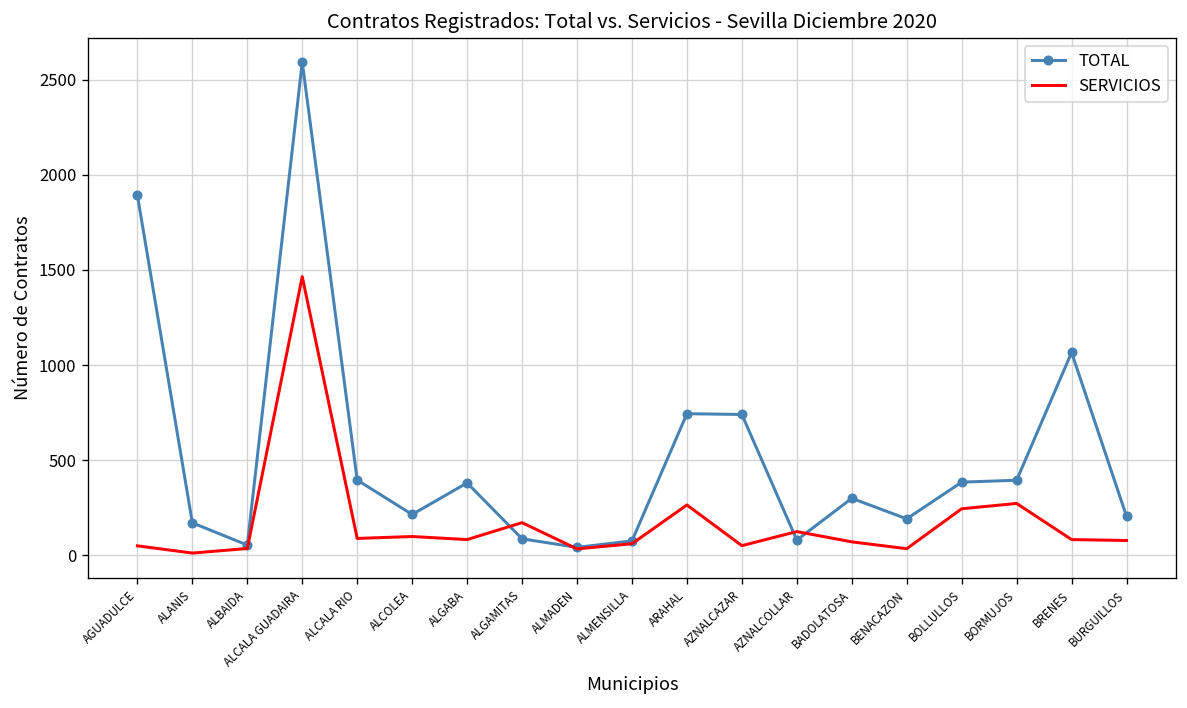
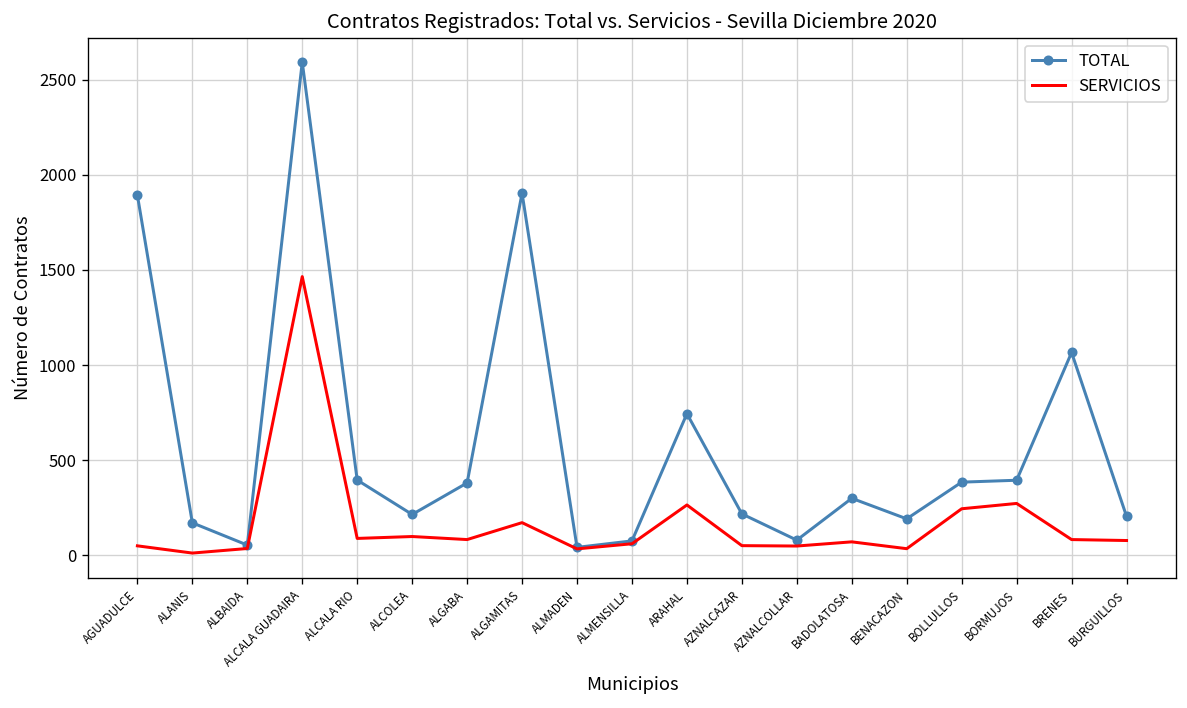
  {
    "TOTAL": {
      "AGUADULCE": 1890,
      "ALANIS": 170,
      "ALBAIDA": 50,
      "ALCALA GUADAIRA": 2590,
      "ALCALA RIO": 400,
      "ALCOLEA": 210,
      "ALGABA": 380,
-     "ALGAMITAS": 90,
+     "ALGAMITAS": 1900,
      "ARAHAL": 740,
-     "AZNALCAZAR": 740,
+     "AZNALCAZAR": 220,
      "AZNALCOLLAR": 80,
      "BADOLATOSA": 300,
      "BENACAZON": 190,
      "BOLLULLOS": 380,
      "BORMUJOS": 390,
      "BRENES": 1070,
      "BURGUILLOS": 200
    },
    "SERVICIOS": {
      "AGUADULCE": 50,
      "ALANIS": 10,
      "ALBAIDA": 40,
      "ALCALA GUADAIRA": 1470,
      "ALCALA RIO": 90,
      "ALCOLEA": 100,
      "ALGABA": 80,
      "ALGAMITAS": 170,
      "ARAHAL": 260,
      "AZNALCAZAR": 50,
-     "AZNALCOLLAR": 120,
+     "AZNALCOLLAR": 50,
      "BADOLATOSA": 70,
      "BENACAZON": 30,
      "BOLLULLOS": 240,
      "BORMUJOS": 270,
      "BRENES": 80,
      "BURGUILLOS": 80
    }
  }
